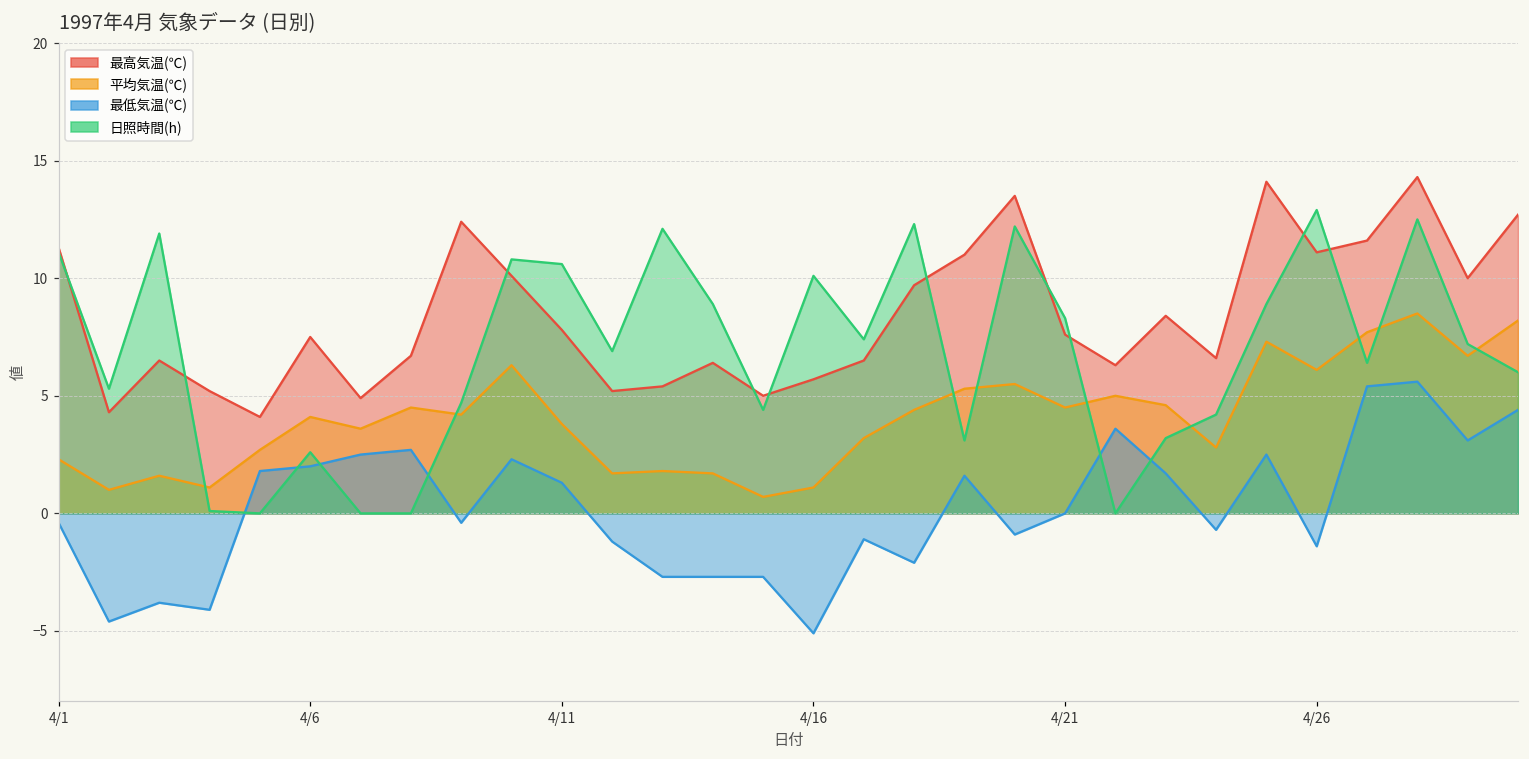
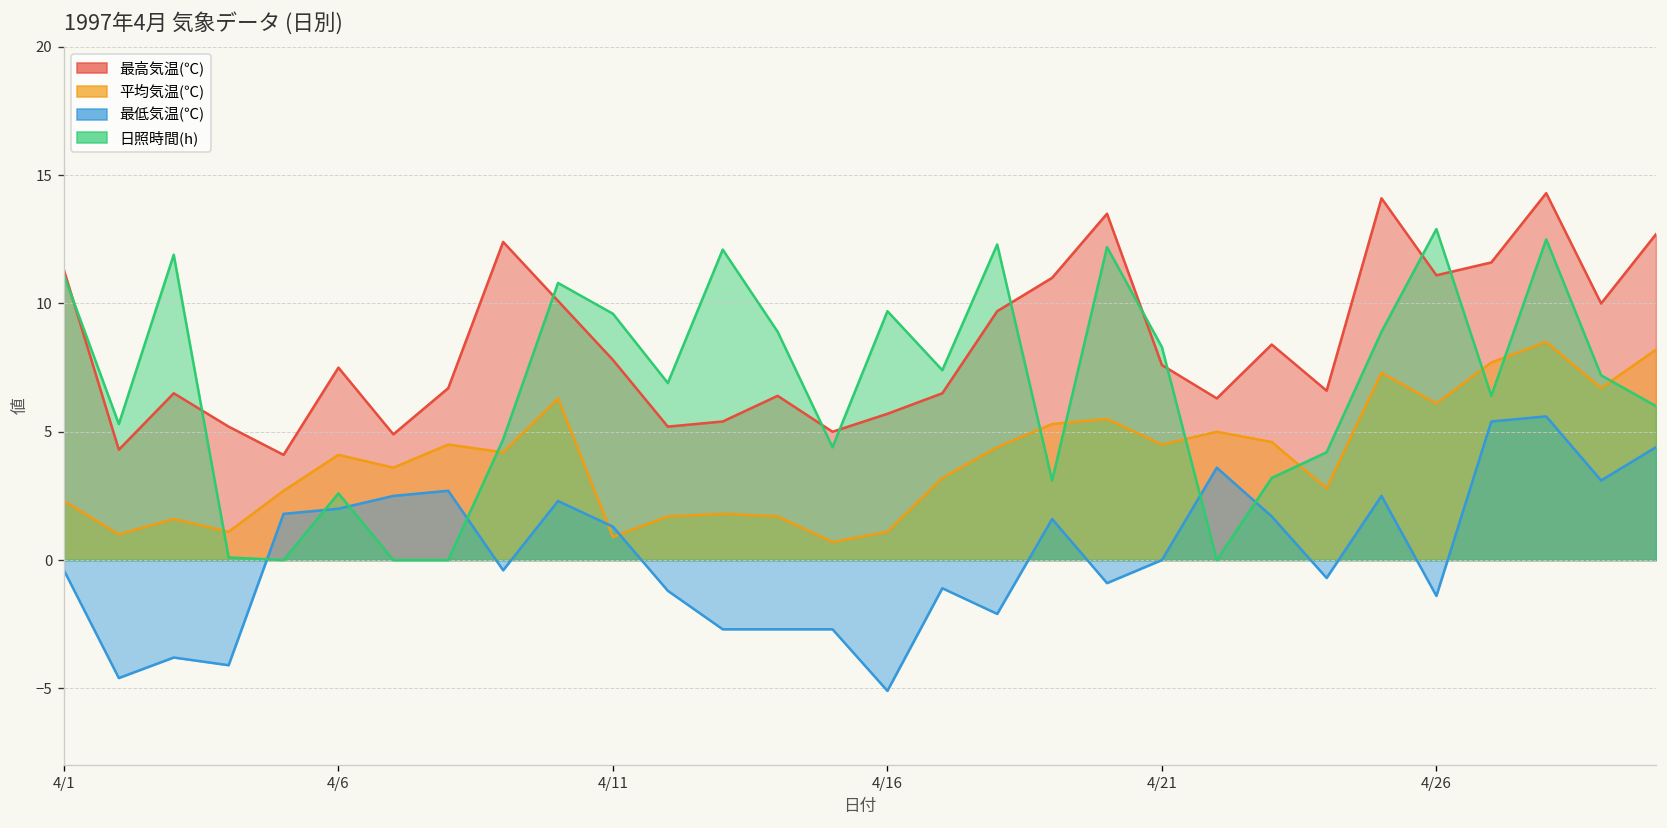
  {
    "最高気温(℃)": {
      "4/1": 11.3,
      "4/6": 7.5,
      "4/11": 7.8,
      "4/16": 5.7,
      "4/21": 7.6,
      "4/26": 11.1
    },
    "平均気温(℃)": {
      "4/1": 2.3,
      "4/6": 4.1,
-     "4/11": 3.8,
+     "4/11": 0.9,
      "4/16": 1.1,
      "4/21": 4.5,
      "4/26": 6.1
    },
    "日照時間(h)": {
      "4/1": 11.1,
      "4/6": 2.6,
-     "4/11": 10.6,
-     "4/16": 10.1,
+     "4/11": 9.6,
+     "4/16": 9.7,
      "4/21": 8.3,
      "4/26": 12.9
    }
  }
